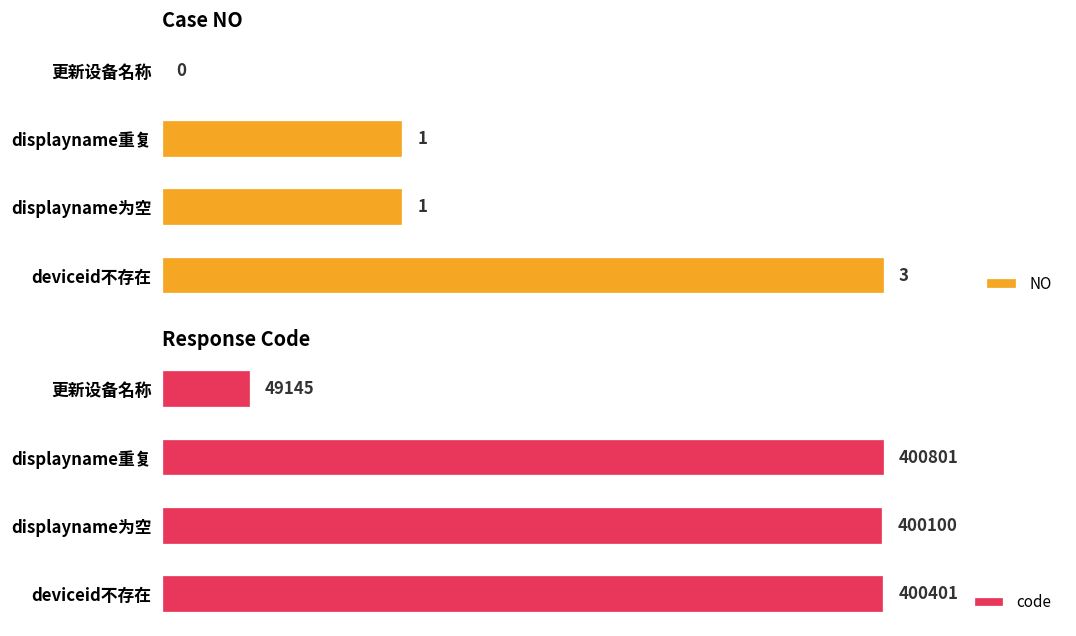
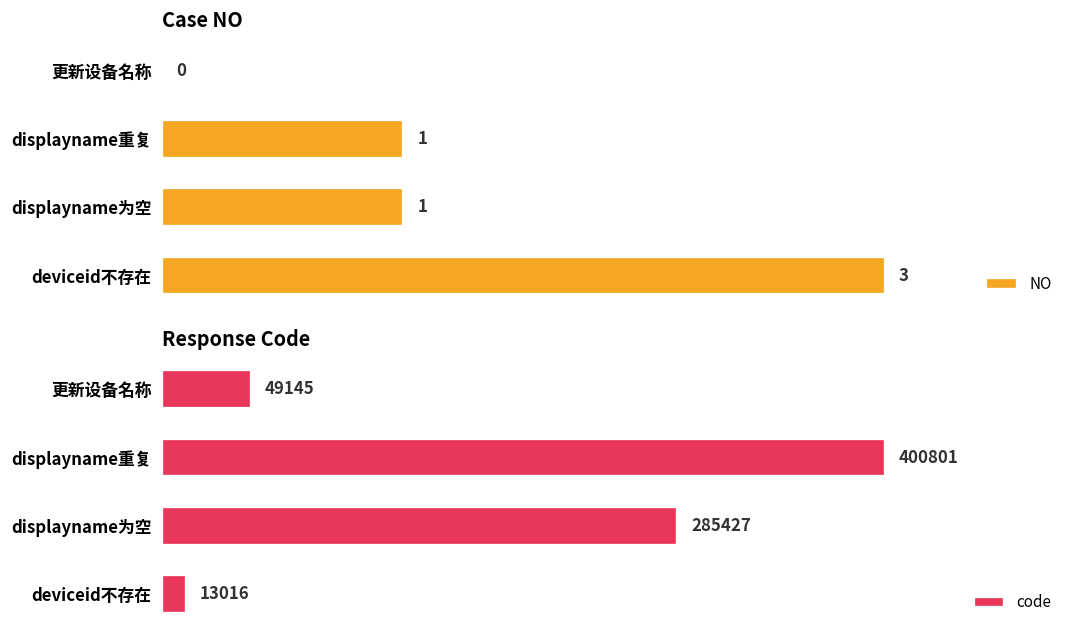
  {
    "Case NO": {
      "更新设备名称": 0,
      "displayname重复": 1,
      "displayname为空": 1,
      "deviceid不存在": 3
    },
    "Response Code": {
      "更新设备名称": 49145,
      "displayname重复": 400801,
-     "displayname为空": 400100,
-     "deviceid不存在": 400401
+     "displayname为空": 285427,
+     "deviceid不存在": 13016
    }
  }
